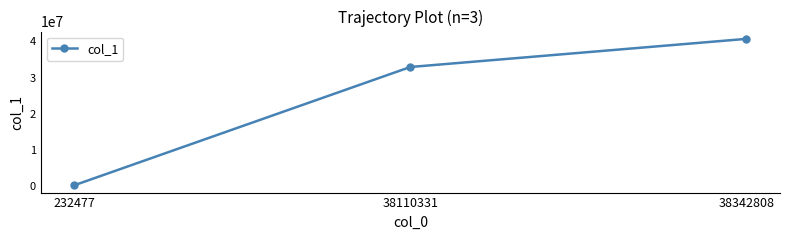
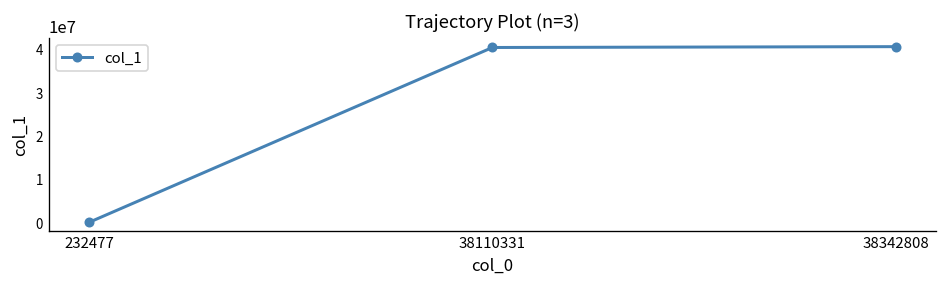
  {
    "232477": 0,
-   "38110331": 33000000,
+   "38110331": 41000000,
    "38342808": 41000000
  }
